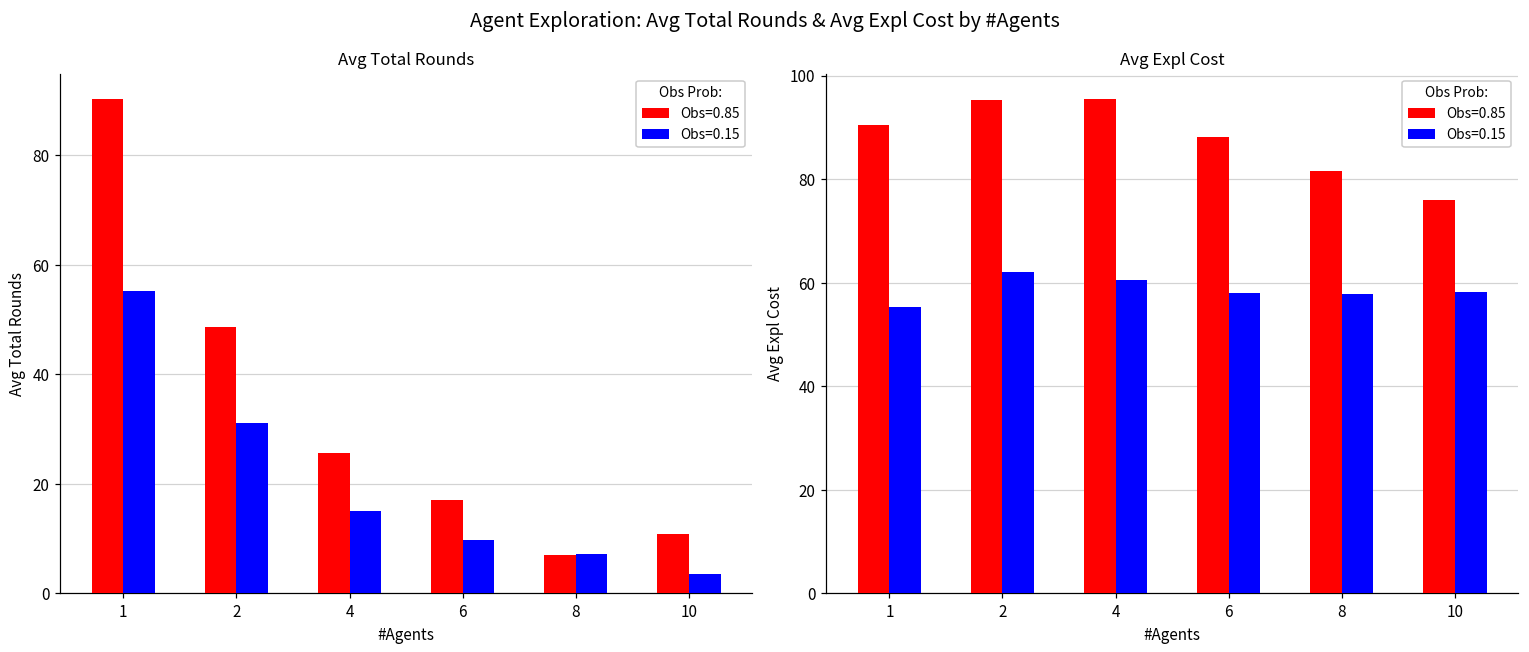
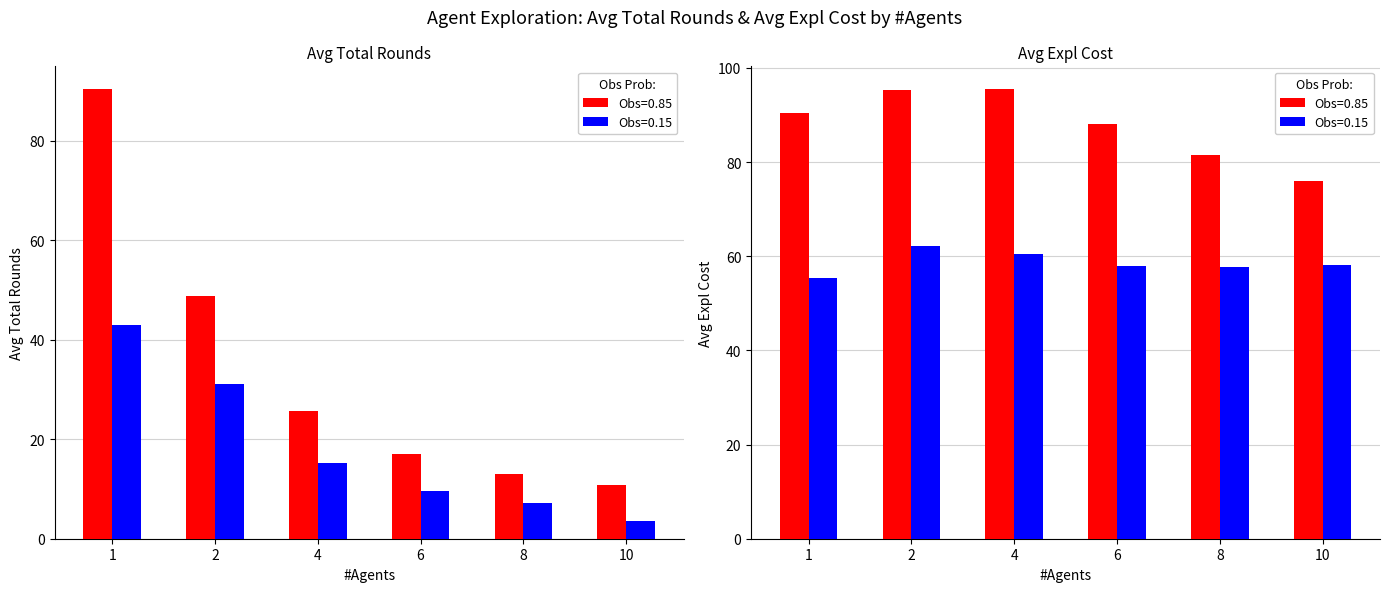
  {
    "Avg Total Rounds": {
      "Obs=0.85": {
        "1": 90,
        "2": 49,
        "4": 26,
        "6": 17,
-       "8": 7,
+       "8": 13,
        "10": 11
      },
      "Obs=0.15": {
-       "1": 55,
+       "1": 43,
        "2": 31,
        "4": 15,
        "6": 10,
        "8": 7,
        "10": 3
      }
    },
    "Avg Expl Cost": {
      "Obs=0.85": {
        "1": 90,
        "2": 95,
        "4": 96,
        "6": 88,
        "8": 82,
        "10": 76
      },
      "Obs=0.15": {
        "1": 55,
        "2": 62,
        "4": 61,
        "6": 58,
        "8": 58,
        "10": 58
      }
    }
  }
